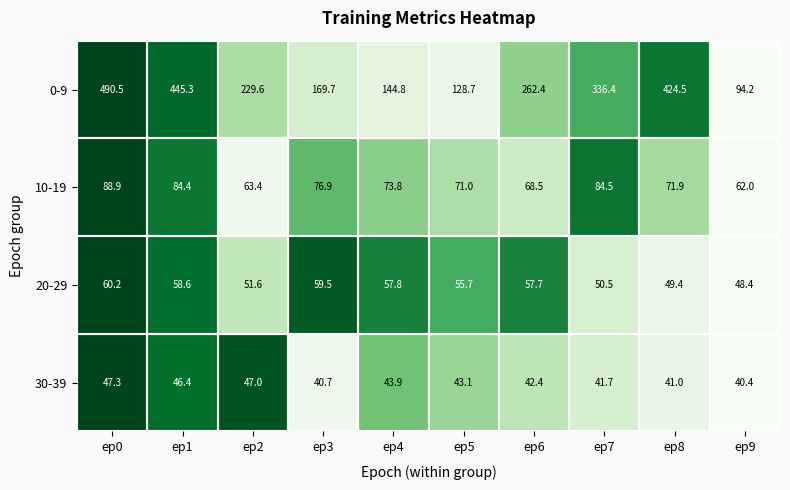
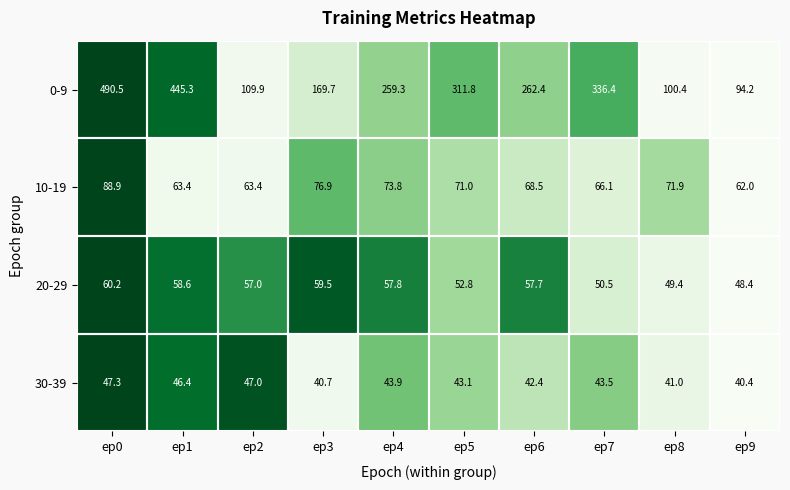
  {
    "0-9": {
      "ep0": 490.5,
      "ep1": 445.3,
-     "ep2": 229.6,
+     "ep2": 109.9,
      "ep3": 169.7,
-     "ep4": 144.8,
-     "ep5": 128.7,
+     "ep4": 259.3,
+     "ep5": 311.8,
      "ep6": 262.4,
      "ep7": 336.4,
-     "ep8": 424.5,
+     "ep8": 100.4,
      "ep9": 94.2
    },
    "10-19": {
      "ep0": 88.9,
-     "ep1": 84.4,
+     "ep1": 63.4,
      "ep2": 63.4,
      "ep3": 76.9,
      "ep4": 73.8,
      "ep5": 71.0,
      "ep6": 68.5,
-     "ep7": 84.5,
+     "ep7": 66.1,
      "ep8": 71.9,
      "ep9": 62.0
    },
    "20-29": {
      "ep0": 60.2,
      "ep1": 58.6,
-     "ep2": 51.6,
+     "ep2": 57.0,
      "ep3": 59.5,
      "ep4": 57.8,
-     "ep5": 55.7,
+     "ep5": 52.8,
      "ep6": 57.7,
      "ep7": 50.5,
      "ep8": 49.4,
      "ep9": 48.4
    },
    "30-39": {
      "ep0": 47.3,
      "ep1": 46.4,
      "ep2": 47.0,
      "ep3": 40.7,
      "ep4": 43.9,
      "ep5": 43.1,
      "ep6": 42.4,
-     "ep7": 41.7,
+     "ep7": 43.5,
      "ep8": 41.0,
      "ep9": 40.4
    }
  }
